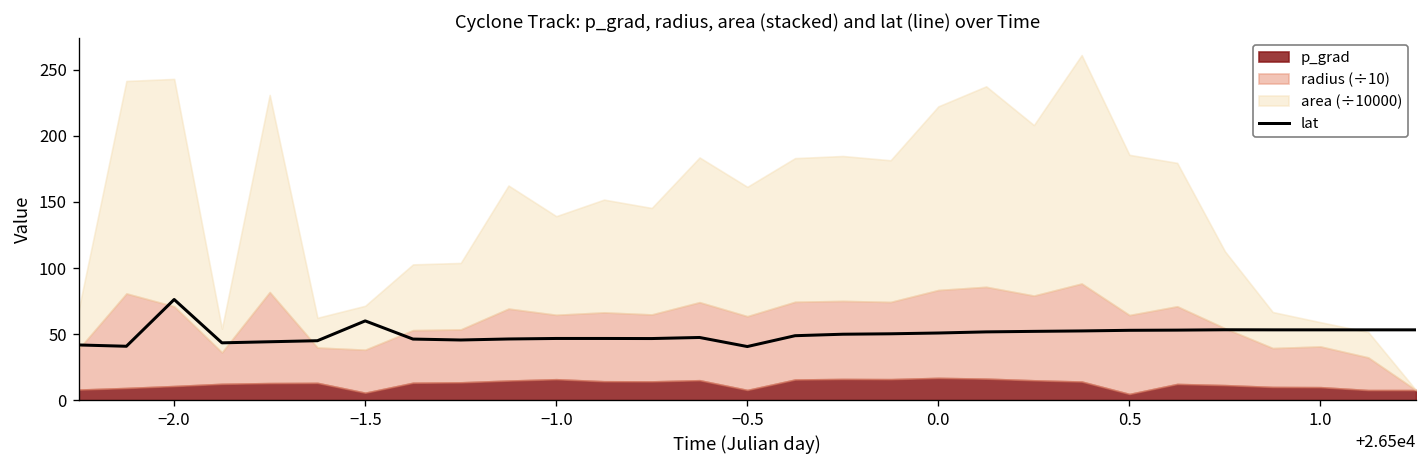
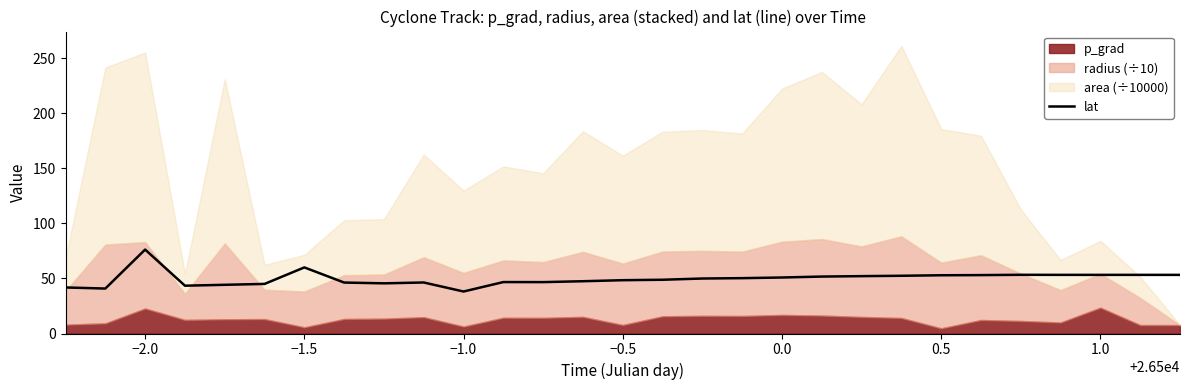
  {
    "p_grad": {
-     "−2.0": 11,
+     "−2.0": 23,
      "−1.5": 6,
-     "−1.0": 16,
+     "−1.0": 6,
      "−0.5": 8,
      "0.0": 17,
      "0.5": 5,
-     "1.0": 10
+     "1.0": 23
    },
    "lat": {
      "−2.0": 76,
      "−1.5": 60,
-     "−1.0": 47,
-     "−0.5": 41,
+     "−1.0": 38,
+     "−0.5": 48,
      "0.0": 51,
      "0.5": 53
    },
    "radius (÷10)": {
      "−2.0": 60,
      "−1.5": 33,
      "−1.0": 49,
      "−0.5": 56,
      "0.0": 67,
      "0.5": 60
    },
    "area (÷10000)": {
      "−2.0": 172,
      "−1.5": 33,
      "−1.0": 75,
      "−0.5": 98,
      "0.0": 139,
      "0.5": 121,
-     "1.0": 18
+     "1.0": 30
    }
  }
